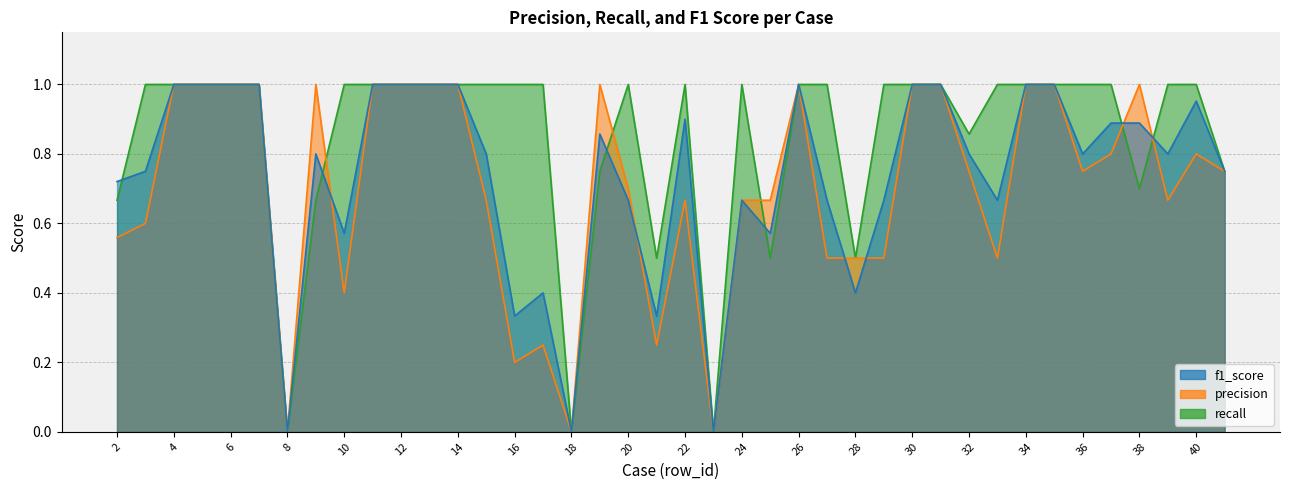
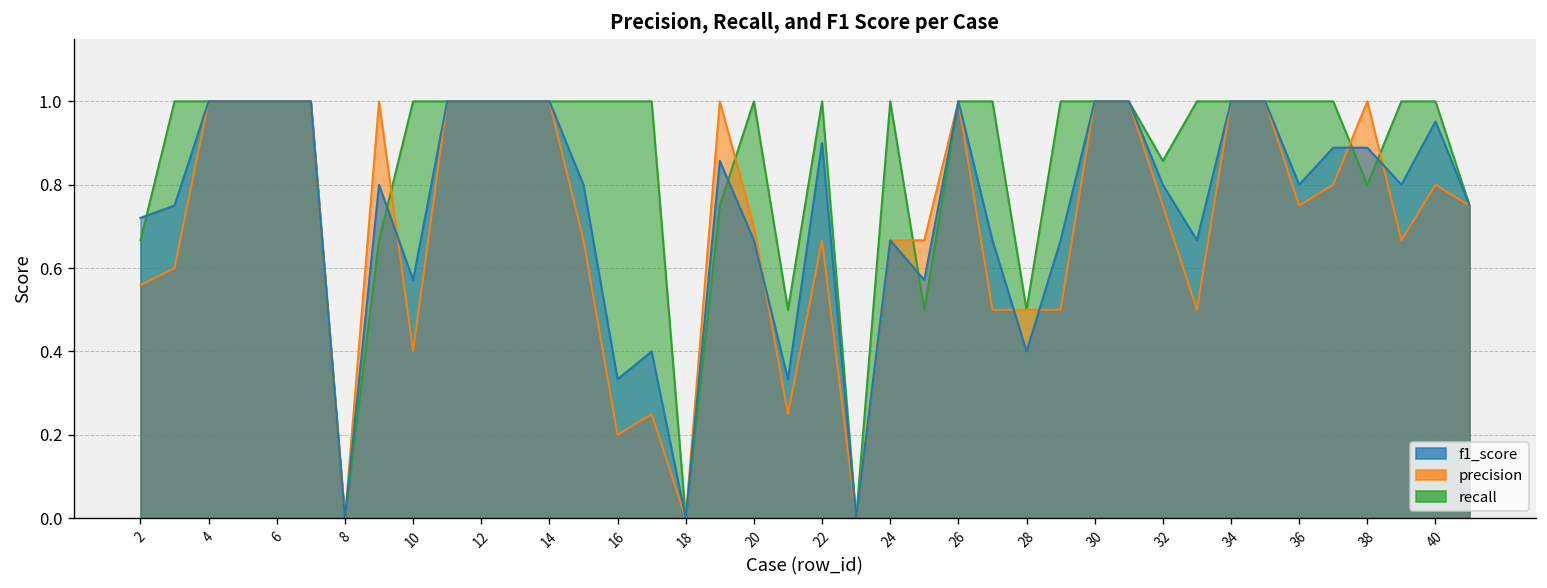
  {
    "recall": {
      "2": 0.67,
      "10": 1.0,
      "16": 1.0,
      "20": 1.0,
      "22": 1.0,
      "24": 1.0,
      "32": 0.86,
      "36": 1.0,
-     "38": 0.7,
+     "38": 0.8,
      "40": 1.0
    },
    "precision": {
      "2": 0.56,
      "10": 0.4,
      "16": 0.2,
      "20": 0.7,
      "22": 0.67,
      "32": 0.75,
      "36": 0.75,
      "38": 1.0,
      "40": 0.8
    },
    "f1_score": {
      "2": 0.72,
      "10": 0.57,
      "16": 0.33,
      "20": 0.67,
      "22": 0.9,
      "28": 0.4,
      "32": 0.8,
      "36": 0.8,
      "38": 0.89,
      "40": 0.95
    }
  }
